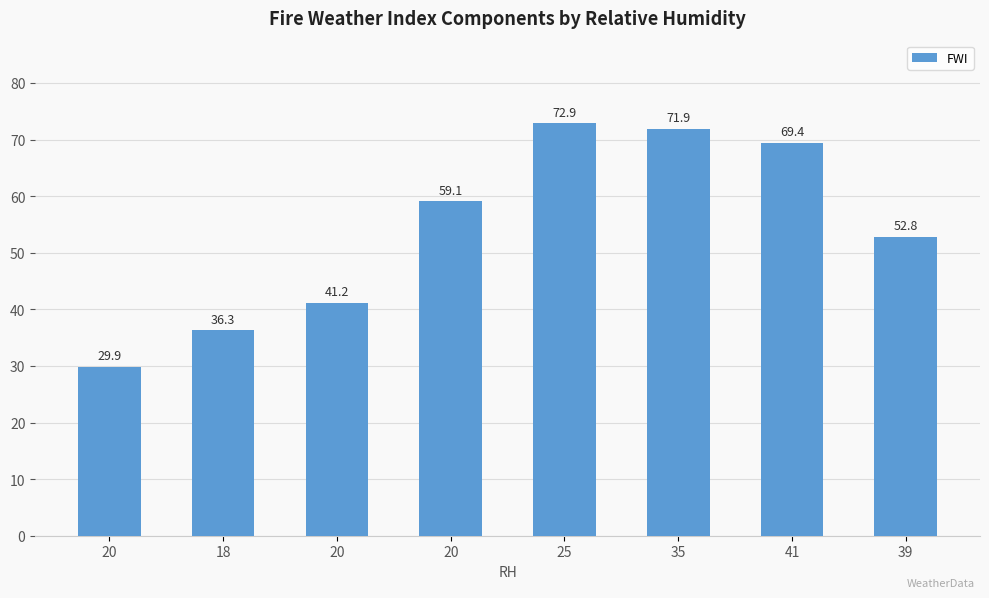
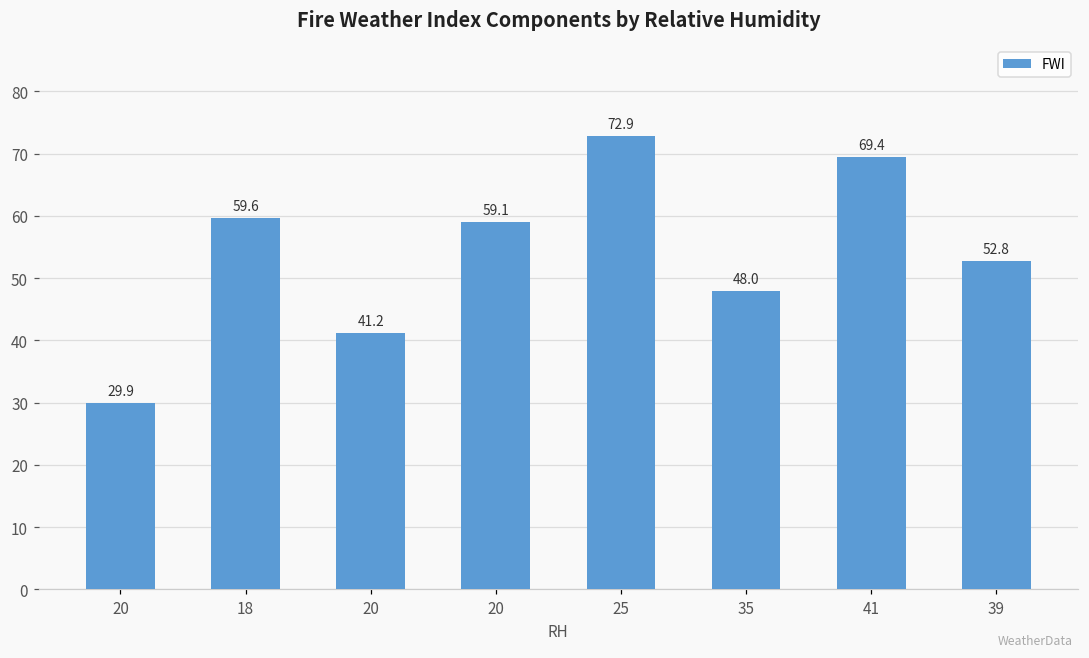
  {
-   "18": 36.3,
+   "18": 59.6,
    "25": 72.9,
-   "35": 71.9,
+   "35": 48.0,
    "41": 69.4,
    "39": 52.8
  }
